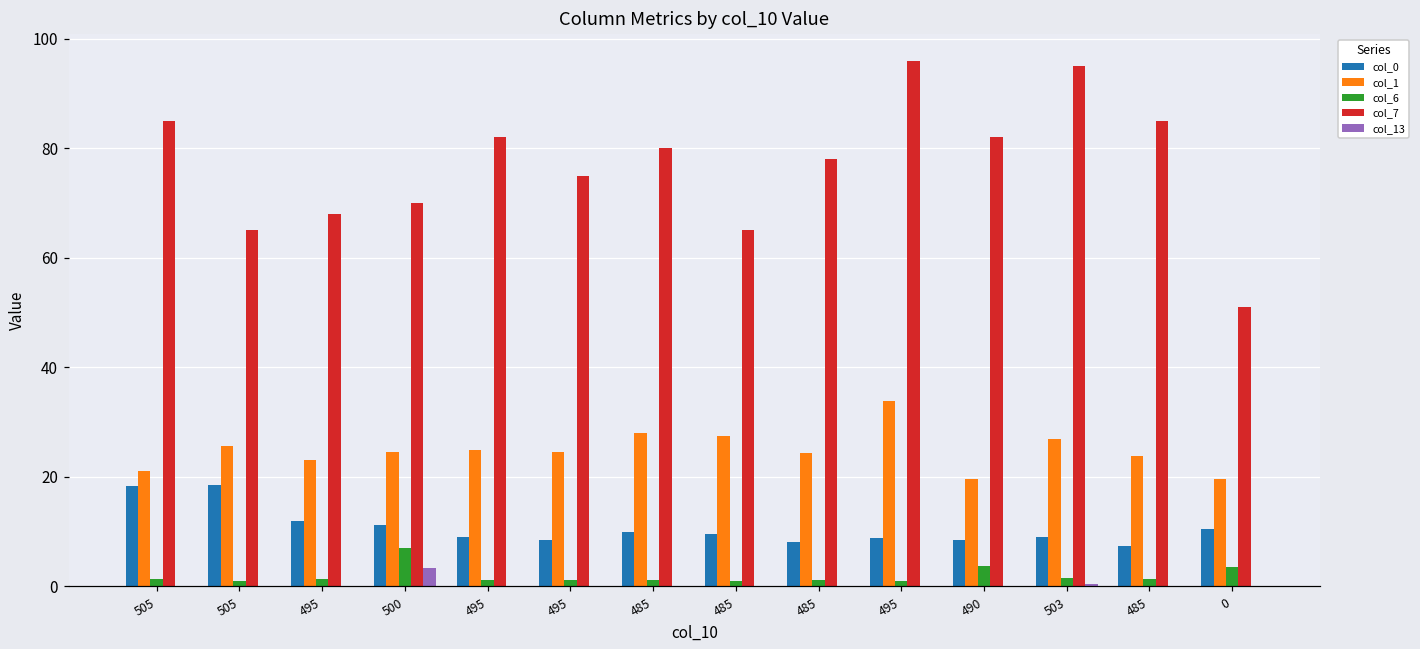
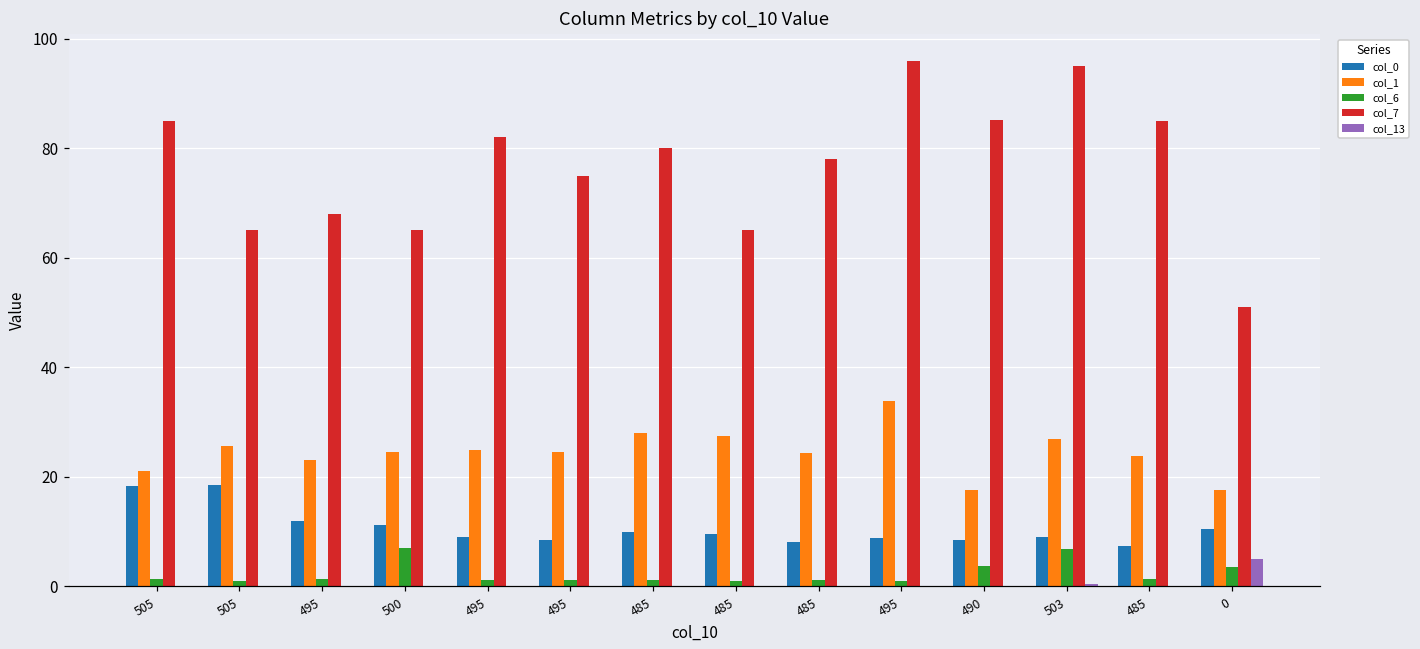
  {
    "col_0": {
      "500": 11,
      "490": 9,
      "503": 9,
      "0": 11
    },
    "col_1": {
      "500": 25,
-     "490": 20,
+     "490": 18,
      "503": 27,
-     "0": 20
+     "0": 18
    },
    "col_6": {
      "500": 7,
      "490": 4,
-     "503": 2,
+     "503": 7,
      "0": 4
    },
    "col_7": {
-     "500": 70,
-     "490": 82,
+     "500": 65,
+     "490": 85,
      "503": 95,
      "0": 51
    },
    "col_13": {
-     "500": 3,
-     "0": 0
+     "500": 0,
+     "0": 5
    }
  }
